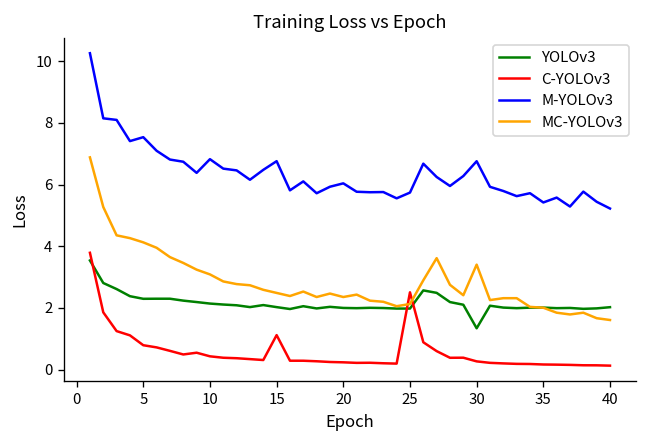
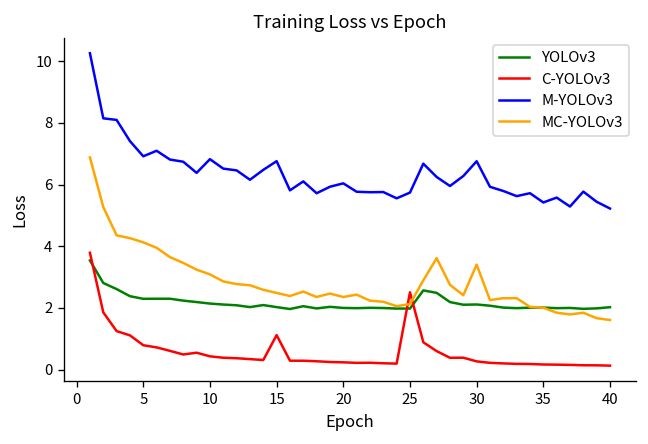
  {
    "YOLOv3": {
      "5": 2.3,
      "10": 2.1,
      "15": 2.0,
      "20": 2.0,
      "25": 2.0,
-     "30": 1.3,
+     "30": 2.1,
      "40": 2.0
    },
    "C-YOLOv3": {
      "5": 0.8,
      "10": 0.4,
      "15": 1.1,
      "20": 0.2,
      "25": 2.5,
      "30": 0.3,
      "35": 0.2,
      "40": 0.1
    },
    "M-YOLOv3": {
-     "5": 7.5,
+     "5": 6.9,
      "10": 6.8,
      "15": 6.8,
      "20": 6.0,
      "25": 5.7,
      "30": 6.8,
      "35": 5.4,
      "40": 5.2
    },
    "MC-YOLOv3": {
      "5": 4.1,
      "10": 3.1,
      "15": 2.5,
      "20": 2.4,
      "25": 2.1,
      "30": 3.4,
      "40": 1.6
    }
  }
